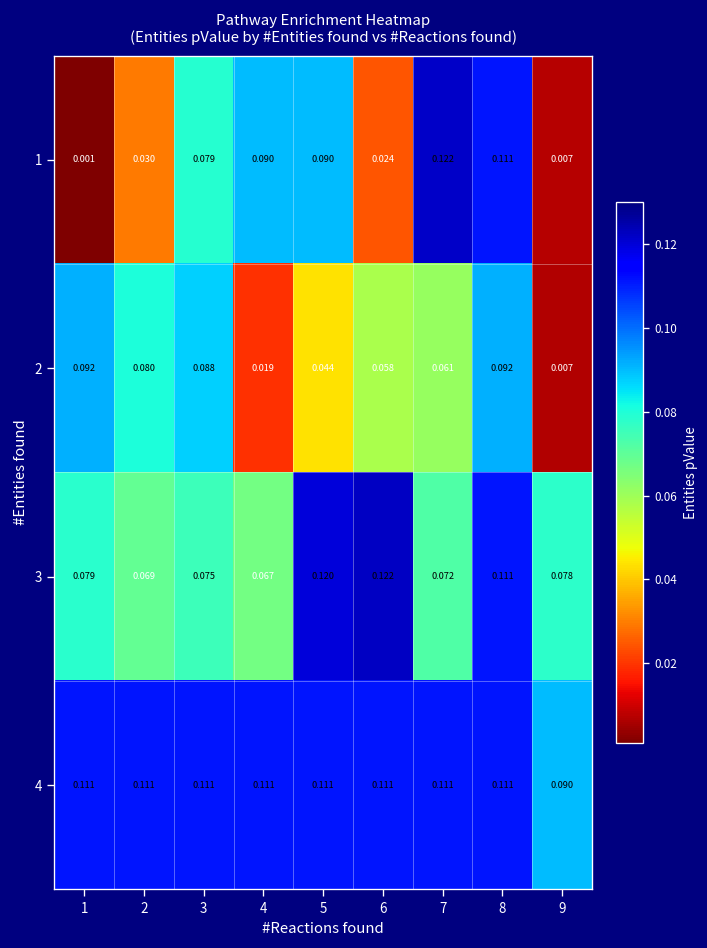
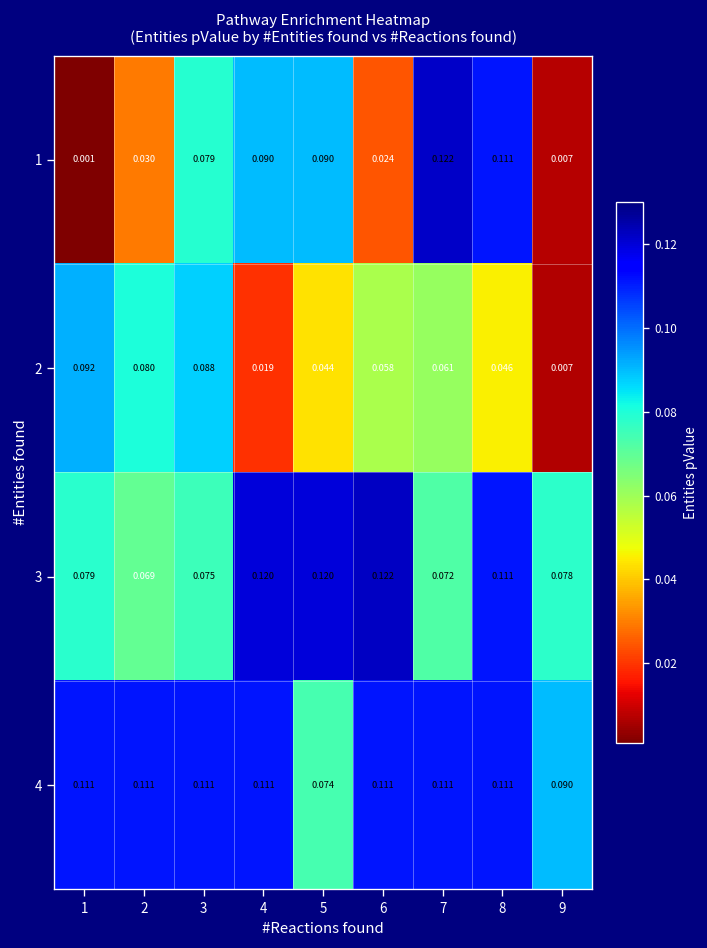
  {
    "1": {
      "1": 0.001,
      "2": 0.030,
      "3": 0.079,
      "4": 0.090,
      "5": 0.090,
      "6": 0.024,
      "7": 0.122,
      "8": 0.111,
      "9": 0.007
    },
    "2": {
      "1": 0.092,
      "2": 0.080,
      "3": 0.088,
      "4": 0.019,
      "5": 0.044,
      "6": 0.058,
      "7": 0.061,
-     "8": 0.092,
+     "8": 0.046,
      "9": 0.007
    },
    "3": {
      "1": 0.079,
      "2": 0.069,
      "3": 0.075,
-     "4": 0.067,
+     "4": 0.120,
      "5": 0.120,
      "6": 0.122,
      "7": 0.072,
      "8": 0.111,
      "9": 0.078
    },
    "4": {
      "1": 0.111,
      "2": 0.111,
      "3": 0.111,
      "4": 0.111,
-     "5": 0.111,
+     "5": 0.074,
      "6": 0.111,
      "7": 0.111,
      "8": 0.111,
      "9": 0.090
    }
  }
